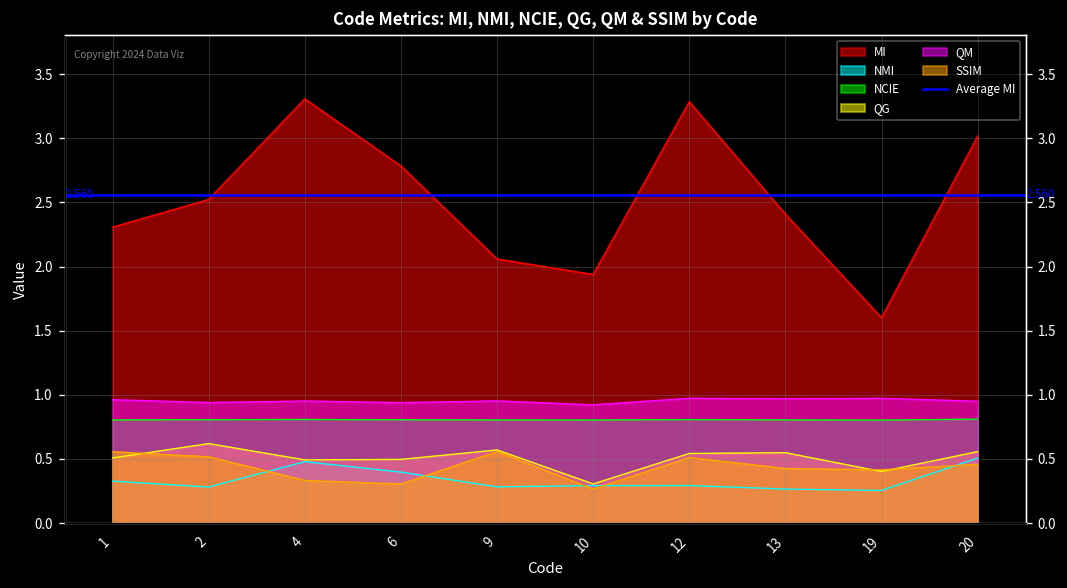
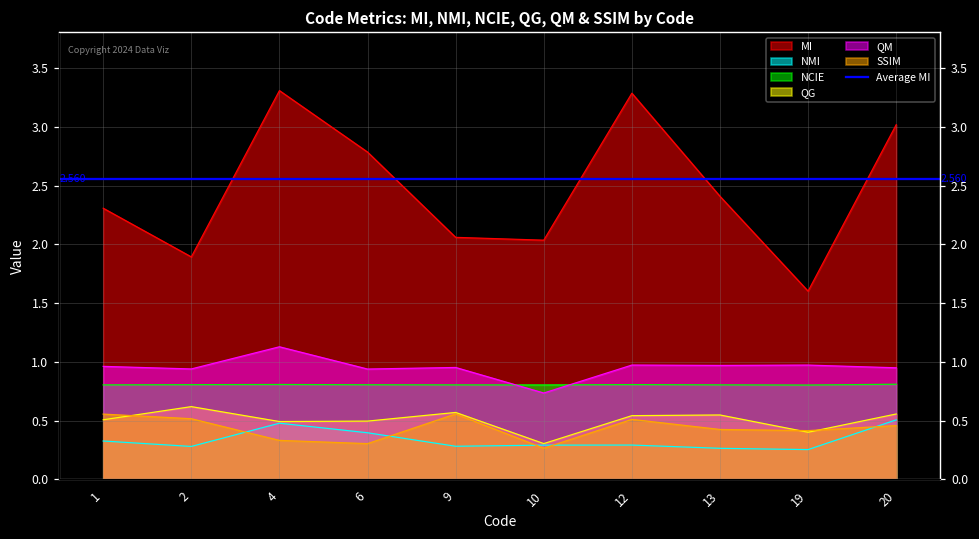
  {
    "MI": {
      "1": 2.31,
-     "2": 2.52,
+     "2": 1.89,
      "4": 3.31,
      "6": 2.78,
      "9": 2.06,
-     "10": 1.94,
+     "10": 2.04,
      "12": 3.29,
      "13": 2.41,
      "19": 1.60,
      "20": 3.02
    },
    "NMI": {
      "1": 0.33,
      "2": 0.28,
      "6": 0.40,
      "9": 0.28,
      "12": 0.29,
      "13": 0.27,
      "19": 0.25,
      "20": 0.51
    },
    "NCIE": {
      "1": 0.80,
      "2": 0.81,
      "4": 0.81,
      "6": 0.81,
      "9": 0.80,
      "10": 0.80,
      "12": 0.81,
      "13": 0.80,
      "19": 0.80,
      "20": 0.81
    },
    "QG": {
      "1": 0.51,
      "2": 0.62,
      "6": 0.50,
      "12": 0.54,
      "13": 0.55,
      "20": 0.56
    },
    "QM": {
      "1": 0.96,
      "2": 0.94,
-     "4": 0.95,
+     "4": 1.13,
      "6": 0.94,
      "9": 0.95,
-     "10": 0.92,
+     "10": 0.74,
      "12": 0.97,
      "13": 0.97,
      "19": 0.97,
      "20": 0.95
    },
    "SSIM": {
      "1": 0.56,
      "2": 0.52,
      "4": 0.33,
      "6": 0.31,
      "10": 0.27,
      "12": 0.51,
      "13": 0.43,
      "20": 0.46
    }
  }
